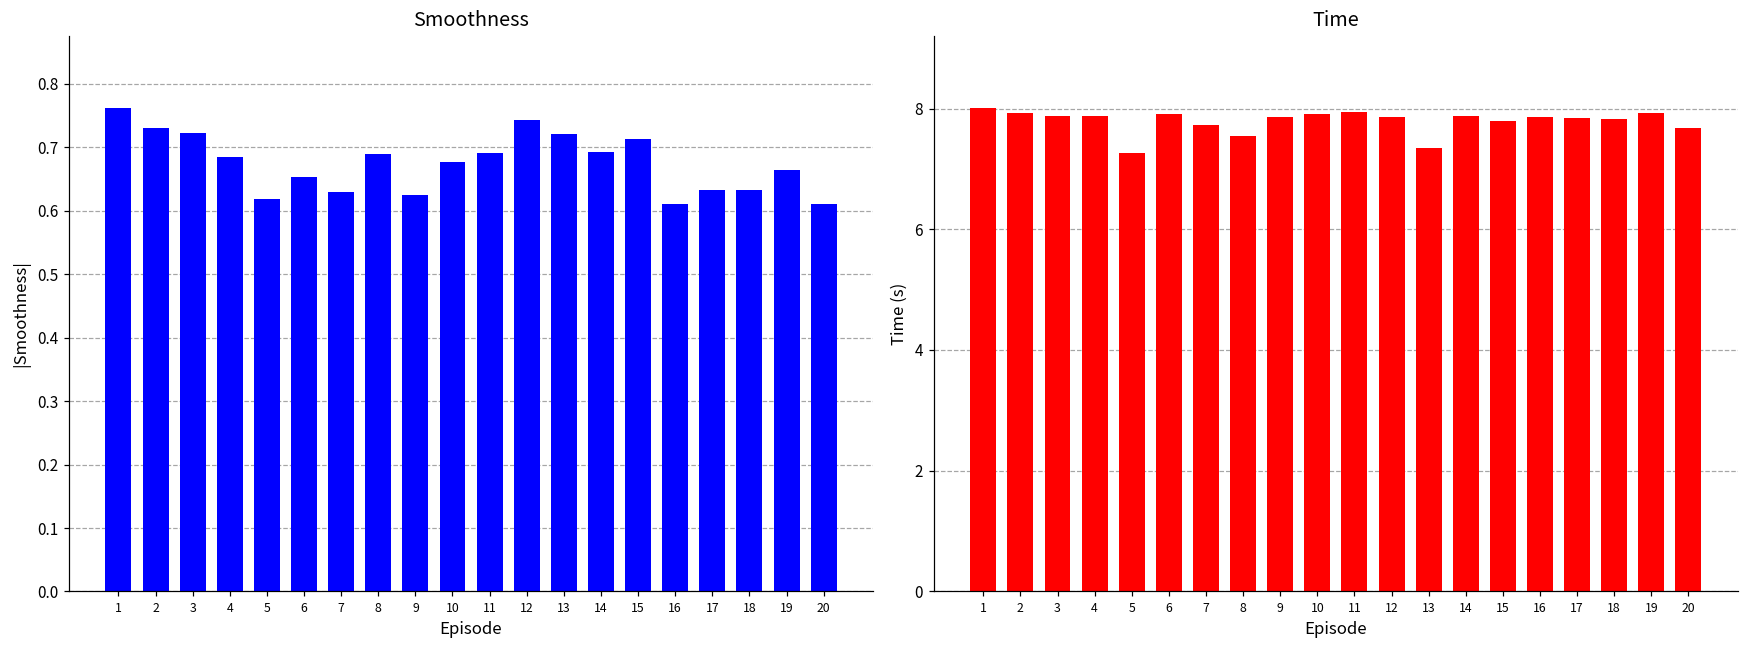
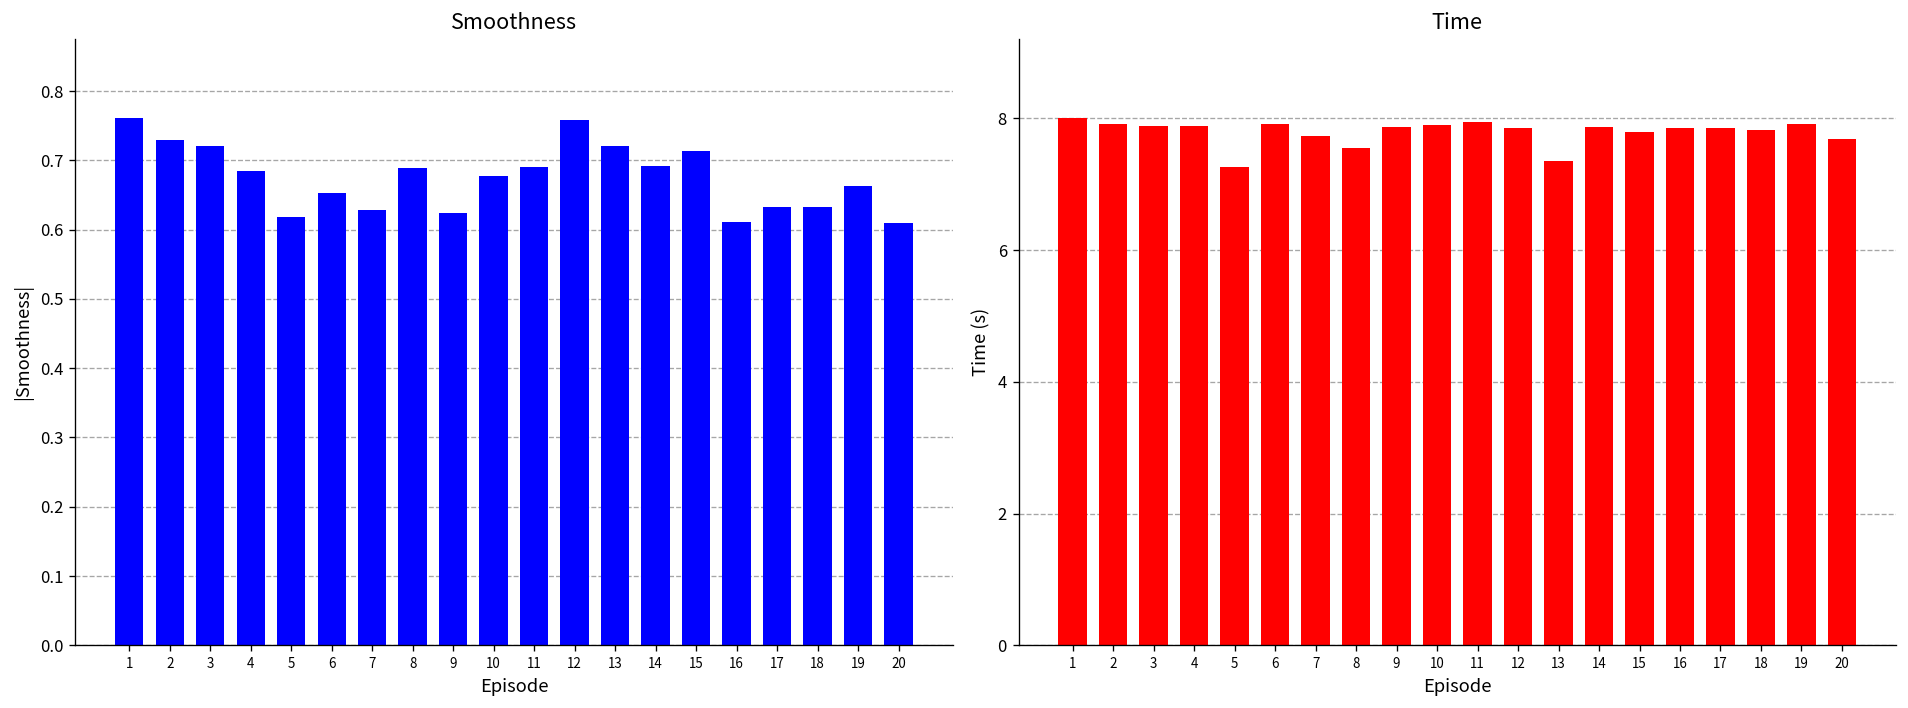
  {
    "Smoothness": {
      "1": 0.76,
      "2": 0.73,
      "3": 0.72,
      "4": 0.68,
      "5": 0.62,
      "6": 0.65,
      "7": 0.63,
      "8": 0.69,
      "9": 0.62,
      "10": 0.68,
      "11": 0.69,
-     "12": 0.74,
+     "12": 0.76,
      "13": 0.72,
      "14": 0.69,
      "15": 0.71,
      "16": 0.61,
      "17": 0.63,
      "18": 0.63,
      "19": 0.66,
      "20": 0.61
    },
    "Time": {
      "1": 8.0,
      "2": 7.9,
      "3": 7.9,
      "4": 7.9,
      "5": 7.3,
      "6": 7.9,
      "7": 7.7,
      "8": 7.5,
      "9": 7.9,
      "10": 7.9,
      "11": 7.9,
      "12": 7.9,
      "13": 7.4,
      "14": 7.9,
      "15": 7.8,
      "16": 7.9,
      "17": 7.8,
      "18": 7.8,
      "19": 7.9,
      "20": 7.7
    }
  }
